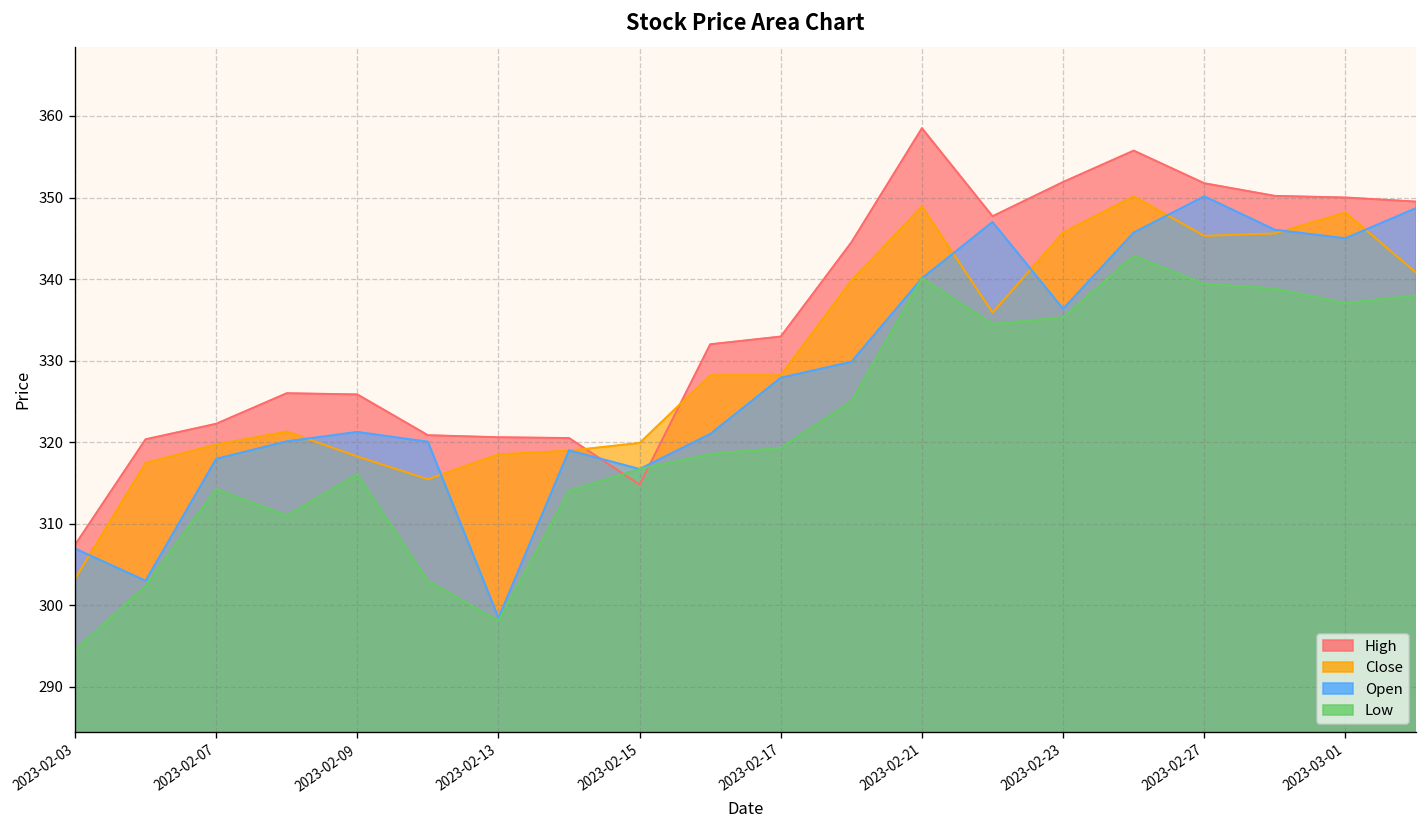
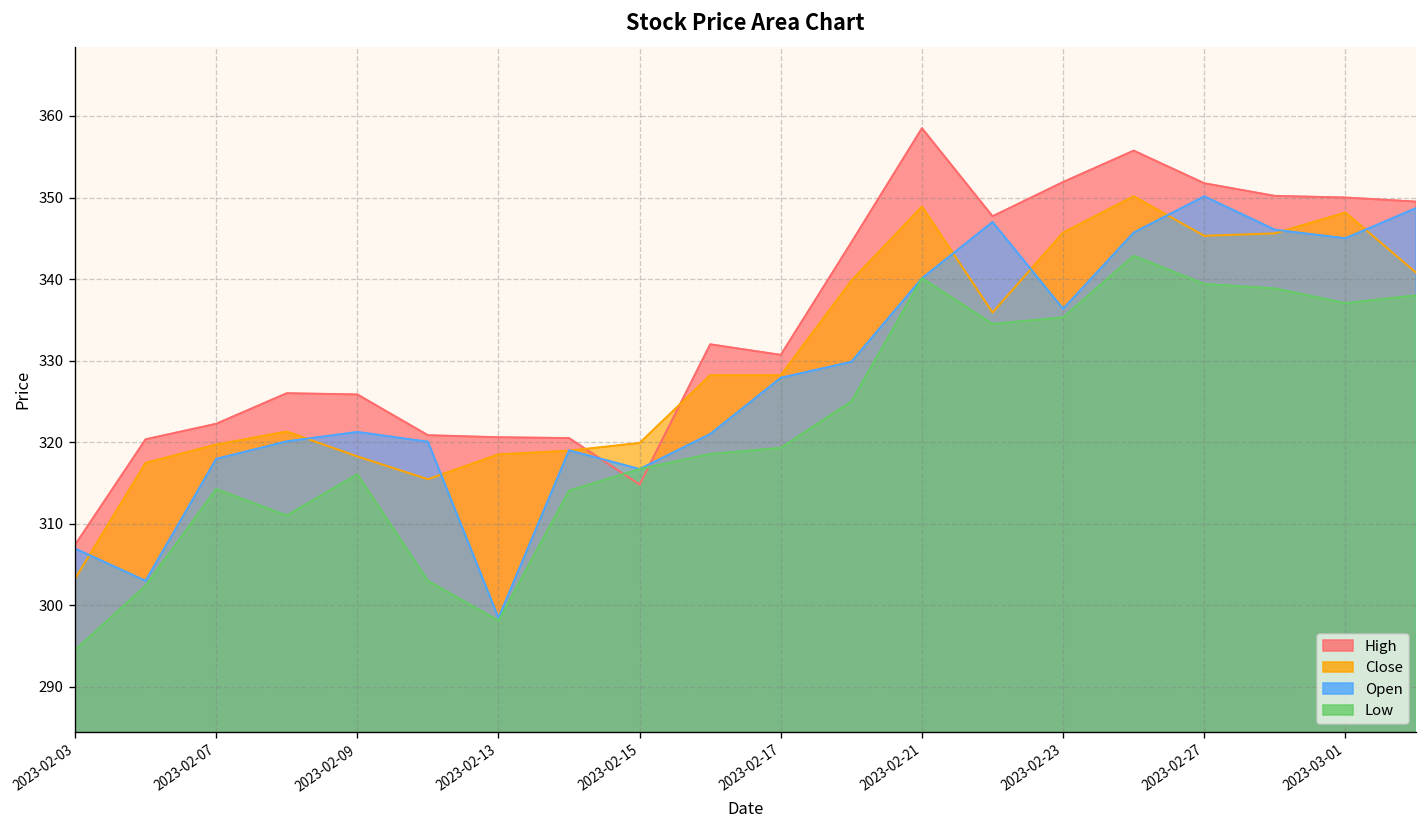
  {
    "High": {
      "2023-02-03": 307,
      "2023-02-07": 322,
      "2023-02-09": 326,
      "2023-02-13": 321,
      "2023-02-15": 315,
-     "2023-02-17": 333,
+     "2023-02-17": 331,
      "2023-02-21": 359,
      "2023-02-23": 352,
      "2023-02-27": 352,
      "2023-03-01": 350
    },
    "Close": {
      "2023-02-03": 303,
      "2023-02-07": 320,
      "2023-02-09": 318,
      "2023-02-13": 319,
      "2023-02-15": 320,
      "2023-02-21": 349,
      "2023-02-23": 346,
      "2023-02-27": 345,
      "2023-03-01": 348
    },
    "Open": {
      "2023-02-03": 307,
      "2023-02-07": 318,
      "2023-02-09": 321,
      "2023-02-23": 336,
      "2023-02-27": 350,
      "2023-03-01": 345
    },
    "Low": {
      "2023-02-03": 295,
      "2023-02-07": 314,
      "2023-02-09": 316,
      "2023-02-17": 319,
      "2023-02-23": 335,
      "2023-02-27": 339,
      "2023-03-01": 337
    }
  }
